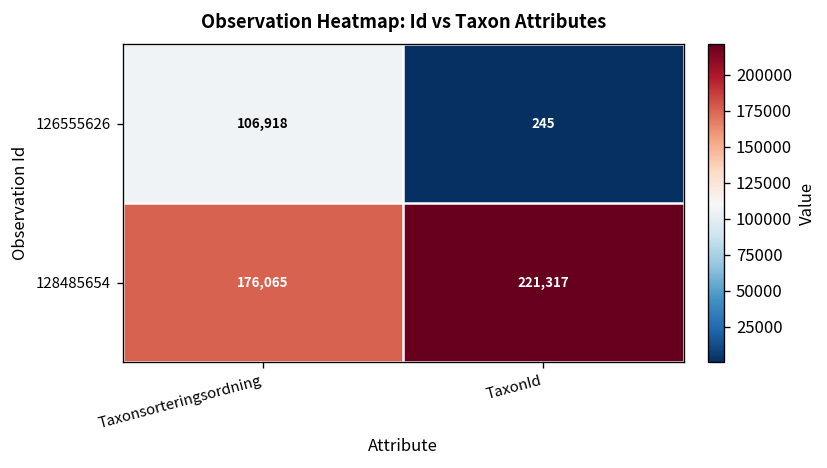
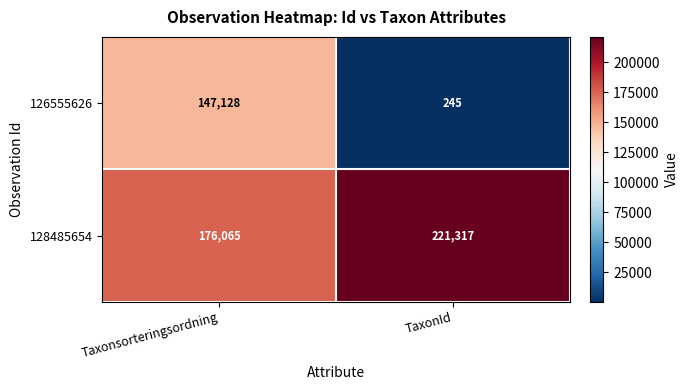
  {
    "126555626": {
-     "Taxonsorteringsordning": "106,918",
+     "Taxonsorteringsordning": "147,128",
      "TaxonId": "245"
    },
    "128485654": {
      "Taxonsorteringsordning": "176,065",
      "TaxonId": "221,317"
    }
  }
